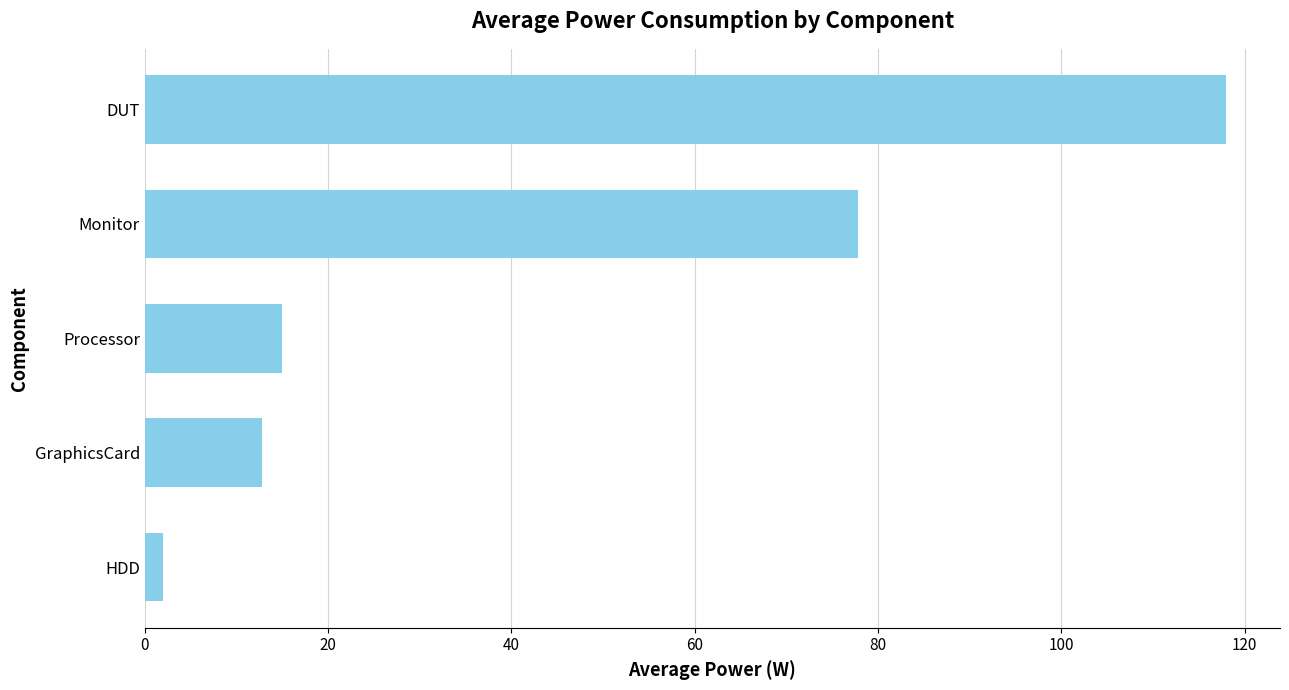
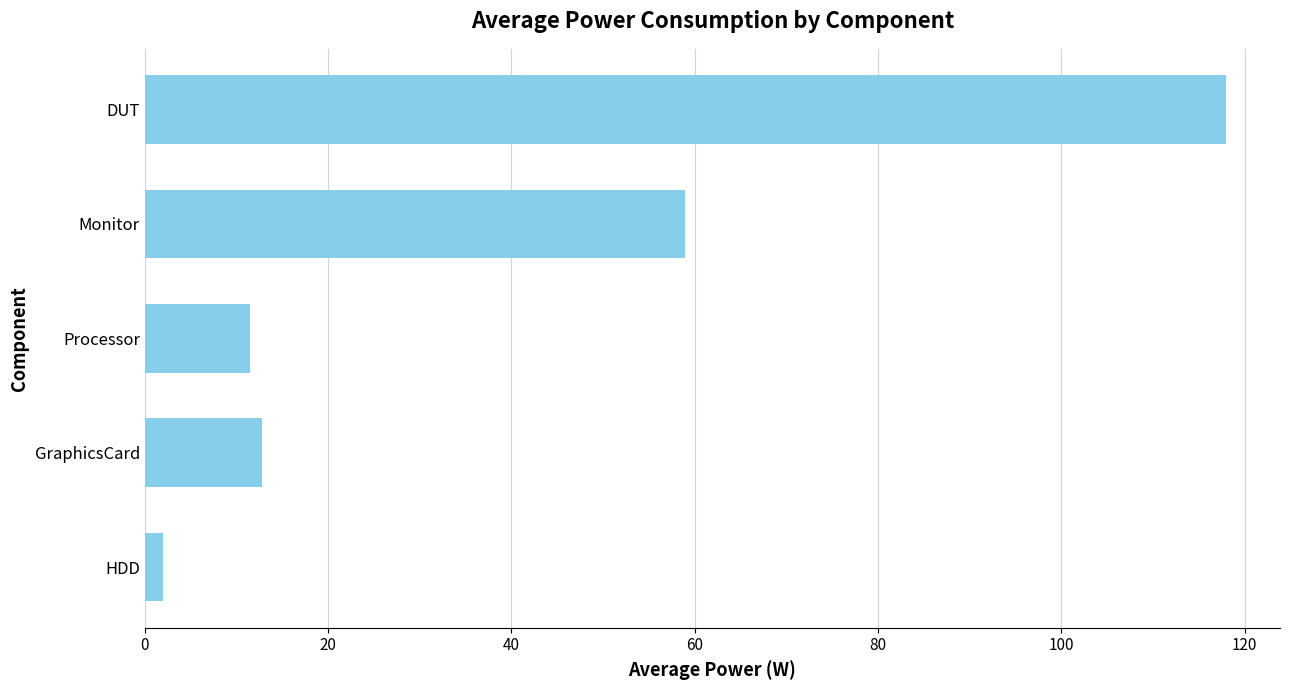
  {
    "DUT": 118,
-   "Monitor": 78,
-   "Processor": 15,
+   "Monitor": 59,
+   "Processor": 11,
    "GraphicsCard": 13,
    "HDD": 2
  }
